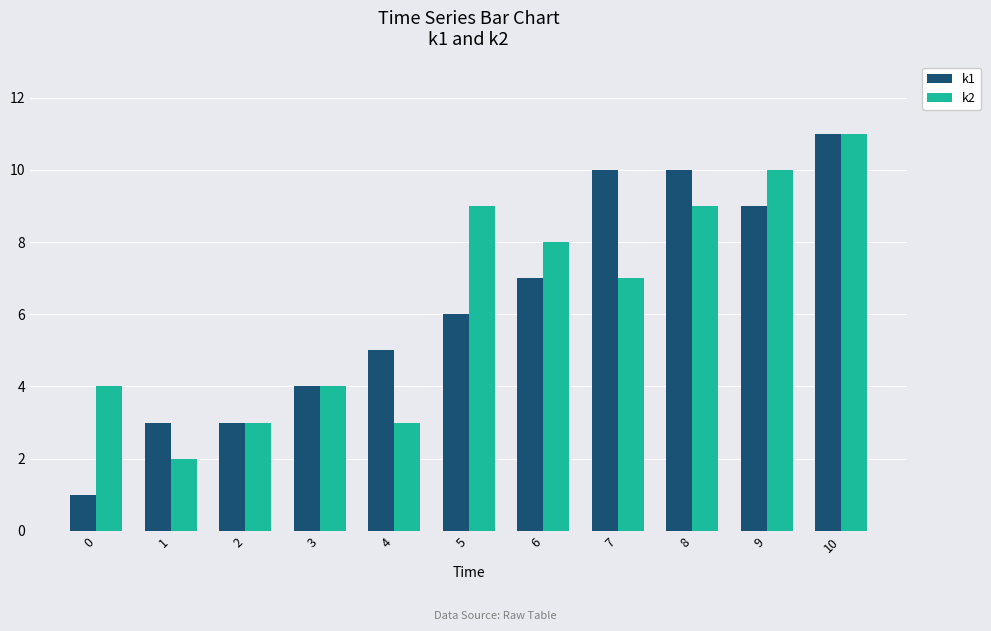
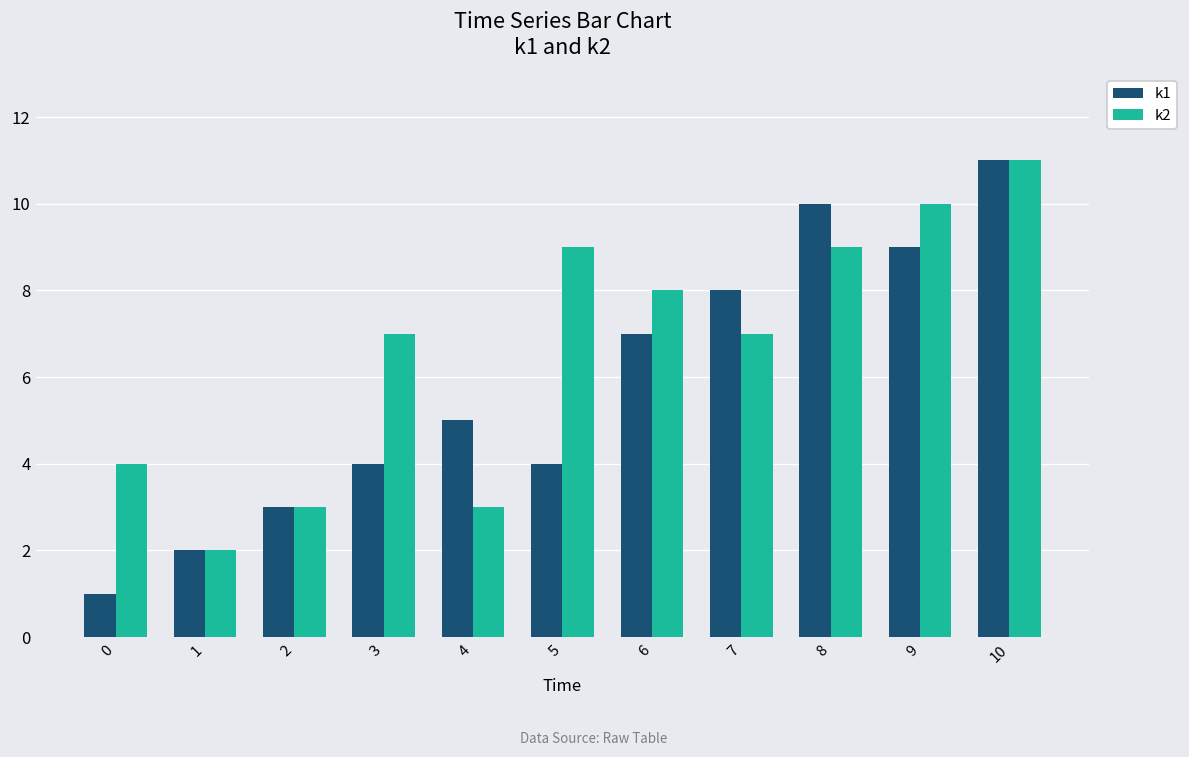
  {
    "k1": {
      "0": 1,
-     "1": 3,
+     "1": 2,
      "2": 3,
      "3": 4,
      "4": 5,
-     "5": 6,
+     "5": 4,
      "6": 7,
-     "7": 10,
+     "7": 8,
      "8": 10,
      "9": 9,
      "10": 11
    },
    "k2": {
      "0": 4,
      "1": 2,
      "2": 3,
-     "3": 4,
+     "3": 7,
      "4": 3,
      "5": 9,
      "6": 8,
      "7": 7,
      "8": 9,
      "9": 10,
      "10": 11
    }
  }
